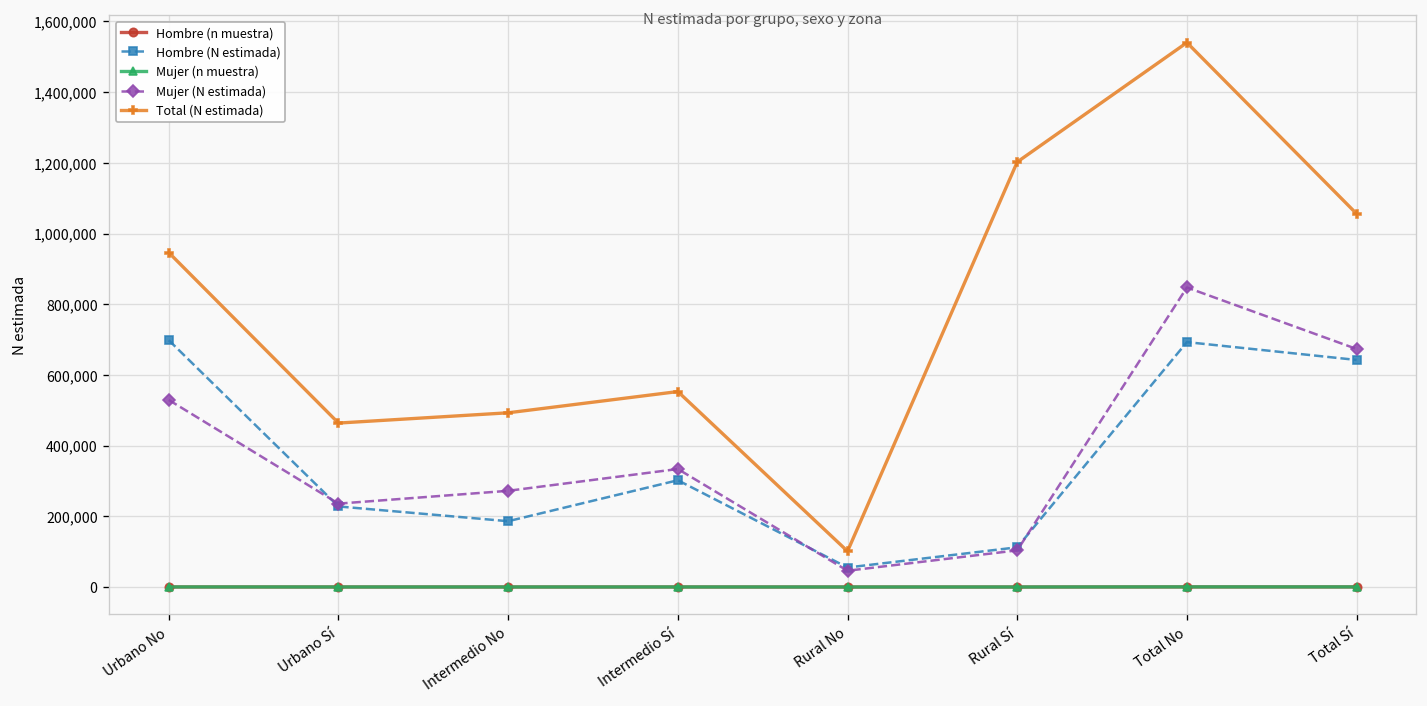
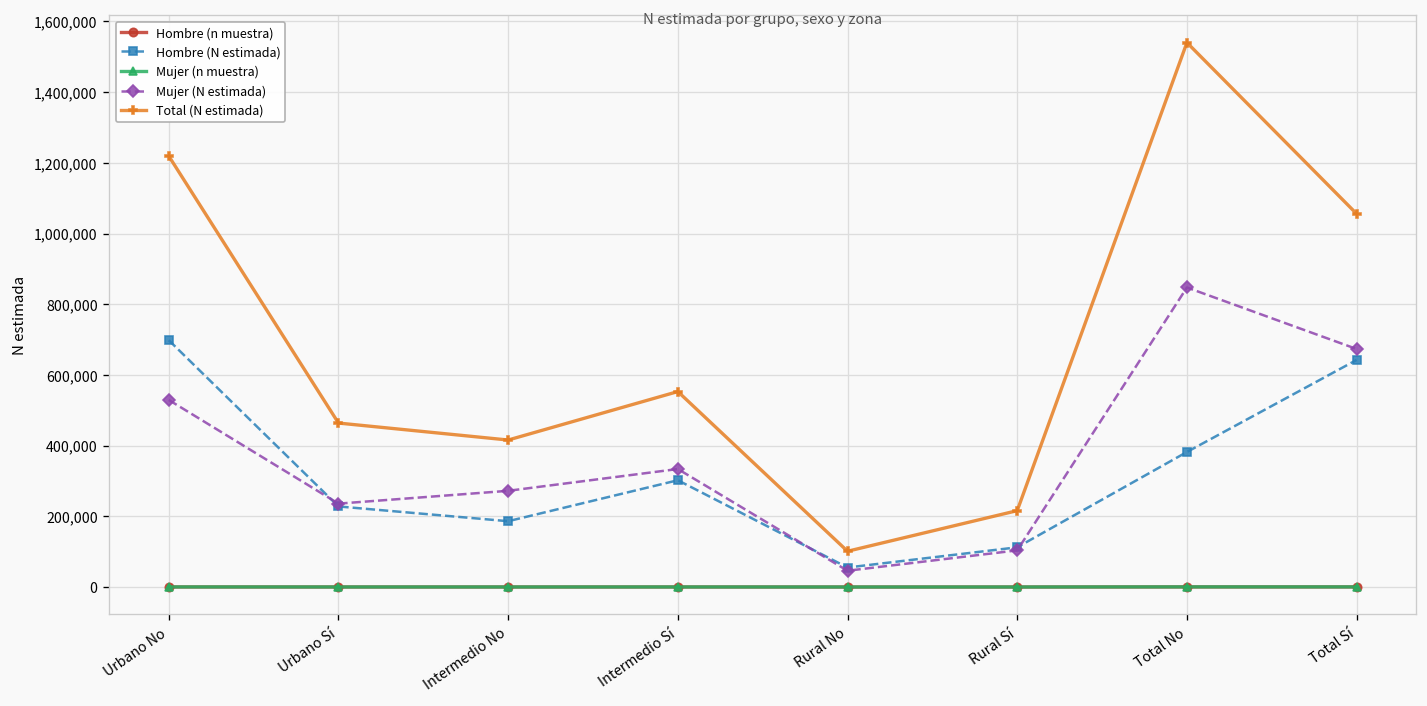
  {
    "Mujer (n muestra)": {
      "Urbano No": "0",
      "Urbano Sí": "0",
      "Intermedio No": "0",
      "Intermedio Sí": "0",
      "Rural No": "0",
      "Rural Sí": "0",
      "Total No": "0",
      "Total Sí": "0"
    },
    "Hombre (N estimada)": {
      "Urbano No": "700,000",
      "Intermedio No": "190,000",
      "Intermedio Sí": "300,000",
      "Rural No": "60,000",
      "Rural Sí": "110,000",
-     "Total No": "690,000",
+     "Total No": "380,000",
      "Total Sí": "640,000"
    },
    "Mujer (N estimada)": {
      "Urbano No": "530,000",
      "Intermedio No": "270,000",
      "Intermedio Sí": "330,000",
      "Rural No": "50,000",
      "Rural Sí": "100,000",
      "Total No": "850,000",
      "Total Sí": "670,000"
    },
    "Total (N estimada)": {
-     "Urbano No": "950,000",
+     "Urbano No": "1,220,000",
      "Urbano Sí": "460,000",
-     "Intermedio No": "490,000",
+     "Intermedio No": "420,000",
      "Intermedio Sí": "550,000",
      "Rural No": "100,000",
-     "Rural Sí": "1,200,000",
+     "Rural Sí": "220,000",
      "Total No": "1,540,000",
      "Total Sí": "1,060,000"
    }
  }
